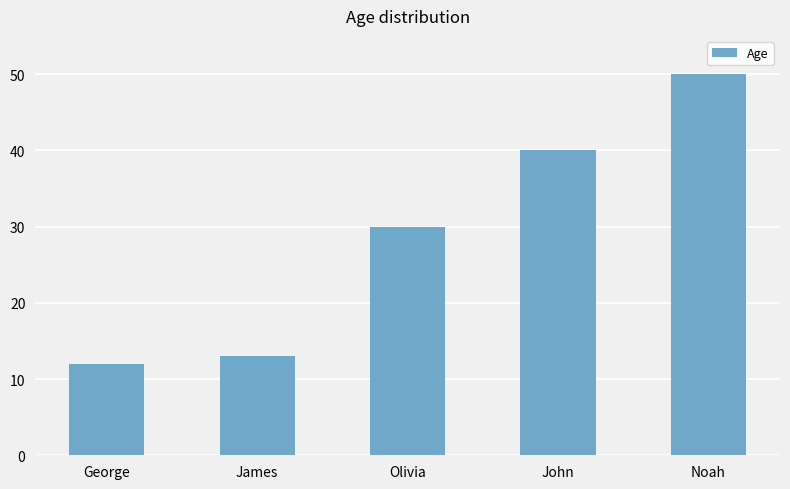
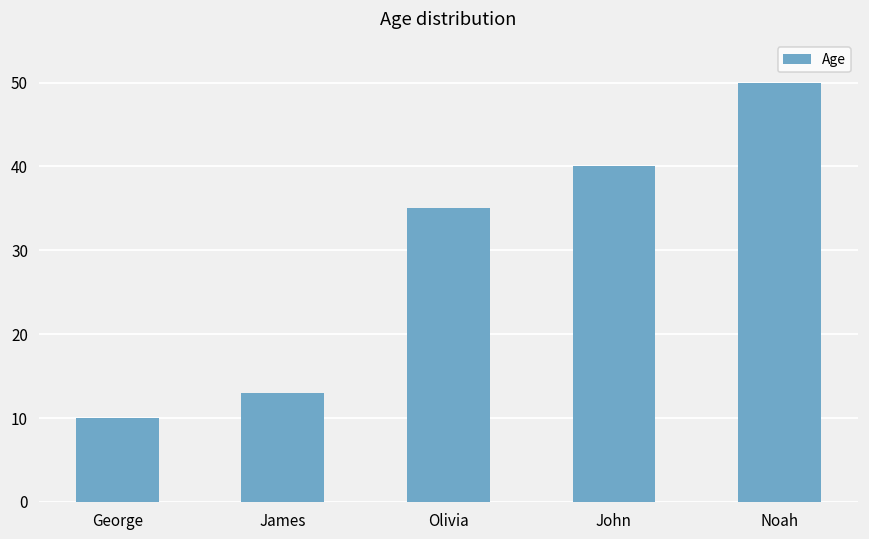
  {
-   "George": 12,
+   "George": 10,
    "James": 13,
-   "Olivia": 30,
+   "Olivia": 35,
    "John": 40,
    "Noah": 50
  }
